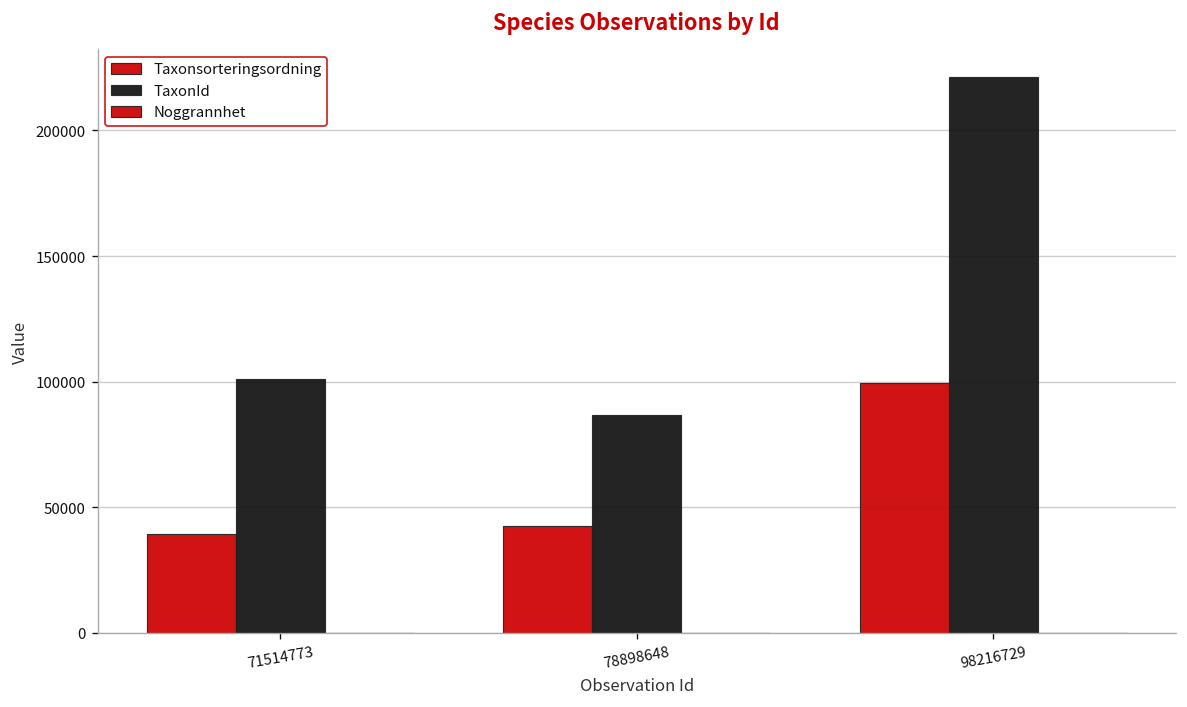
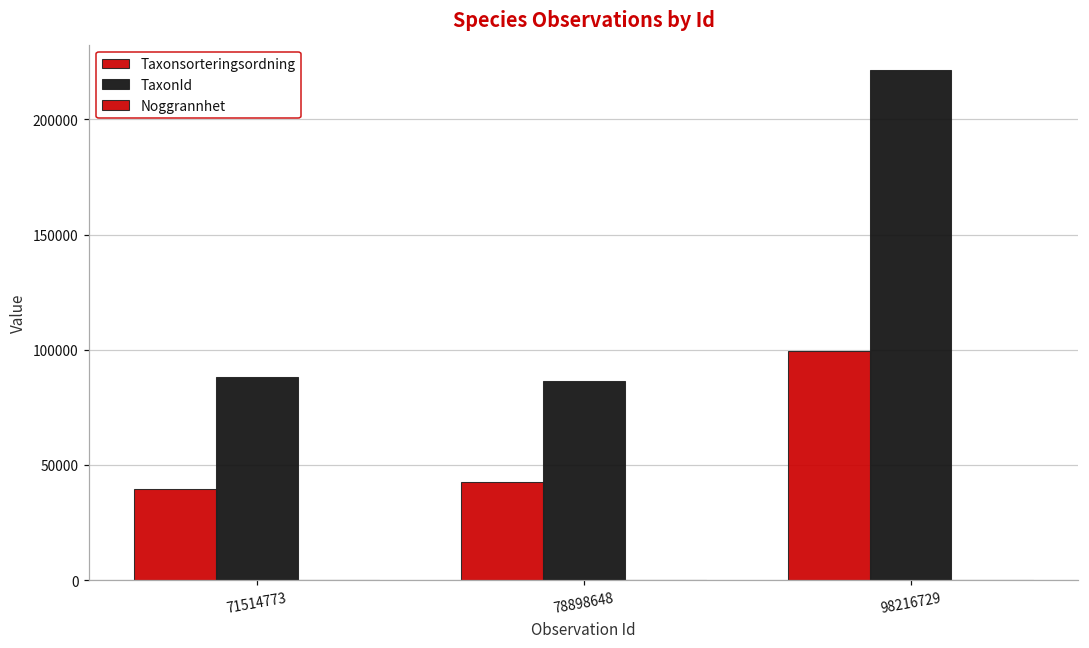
  {
    "TaxonId": {
-     "71514773": 101000,
+     "71514773": 88000,
      "78898648": 87000,
      "98216729": 221000
    }
  }
